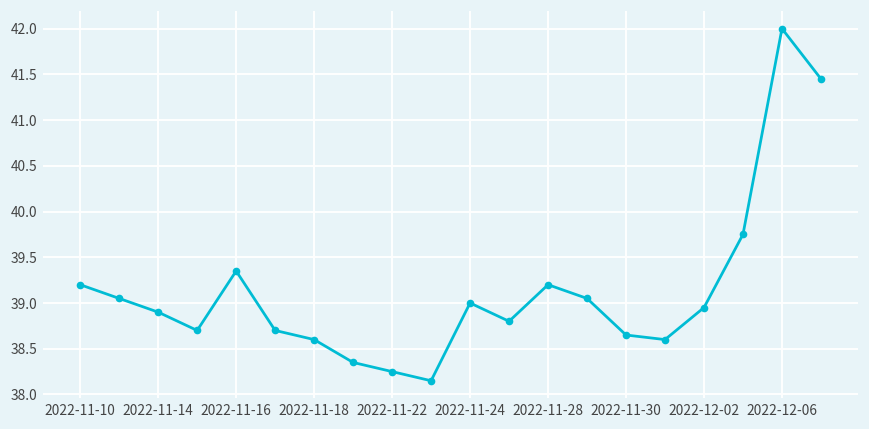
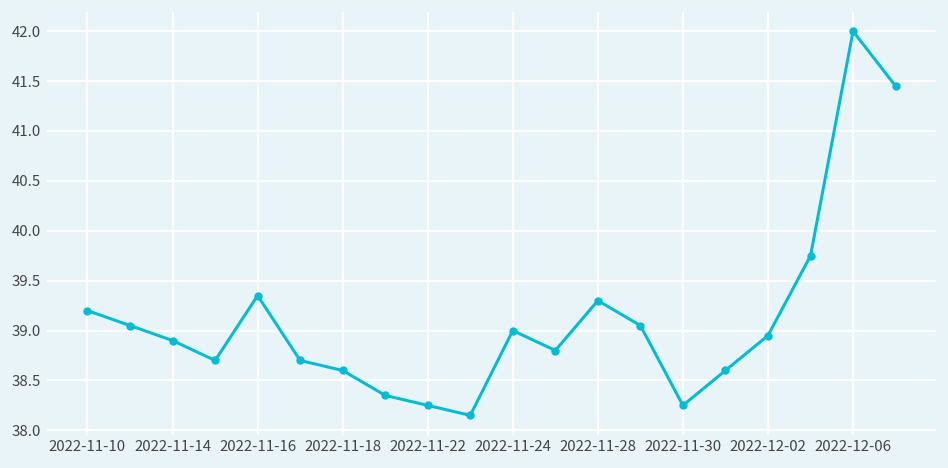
  {
    "2022-11-10": 39.2,
    "2022-11-14": 38.9,
    "2022-11-16": 39.4,
    "2022-11-18": 38.6,
    "2022-11-22": 38.3,
    "2022-11-24": 39.0,
-   "2022-11-28": 39.2,
-   "2022-11-30": 38.7,
+   "2022-11-28": 39.3,
+   "2022-11-30": 38.3,
    "2022-12-02": 39.0,
    "2022-12-06": 42.0
  }
